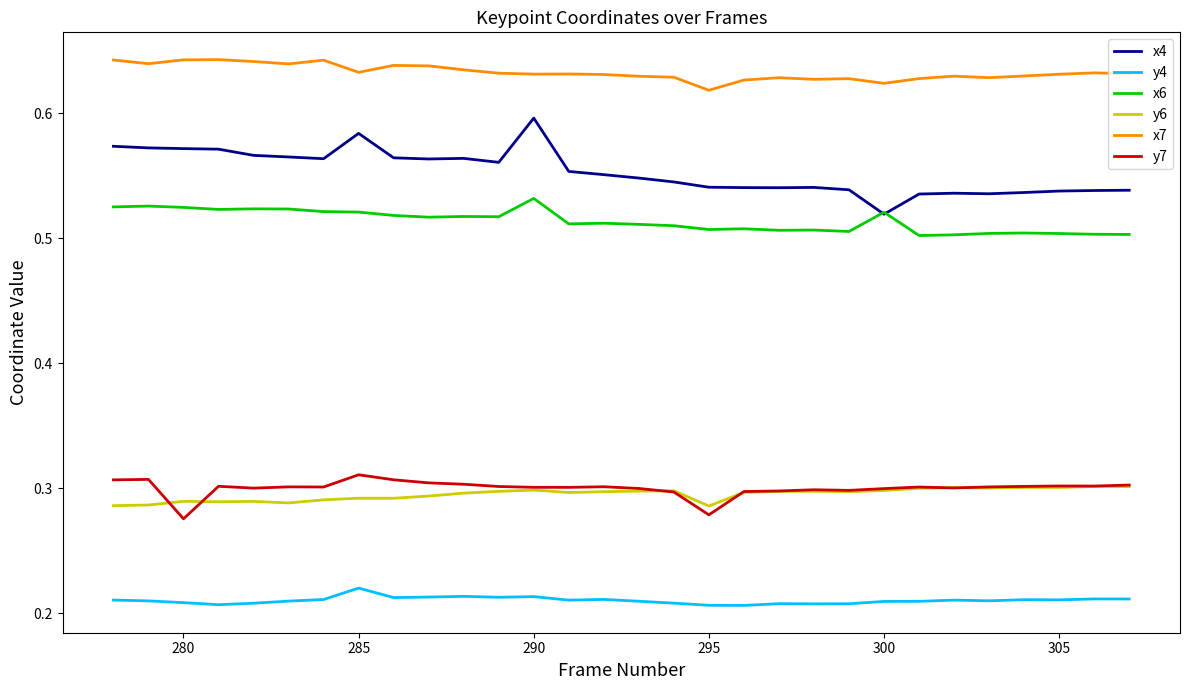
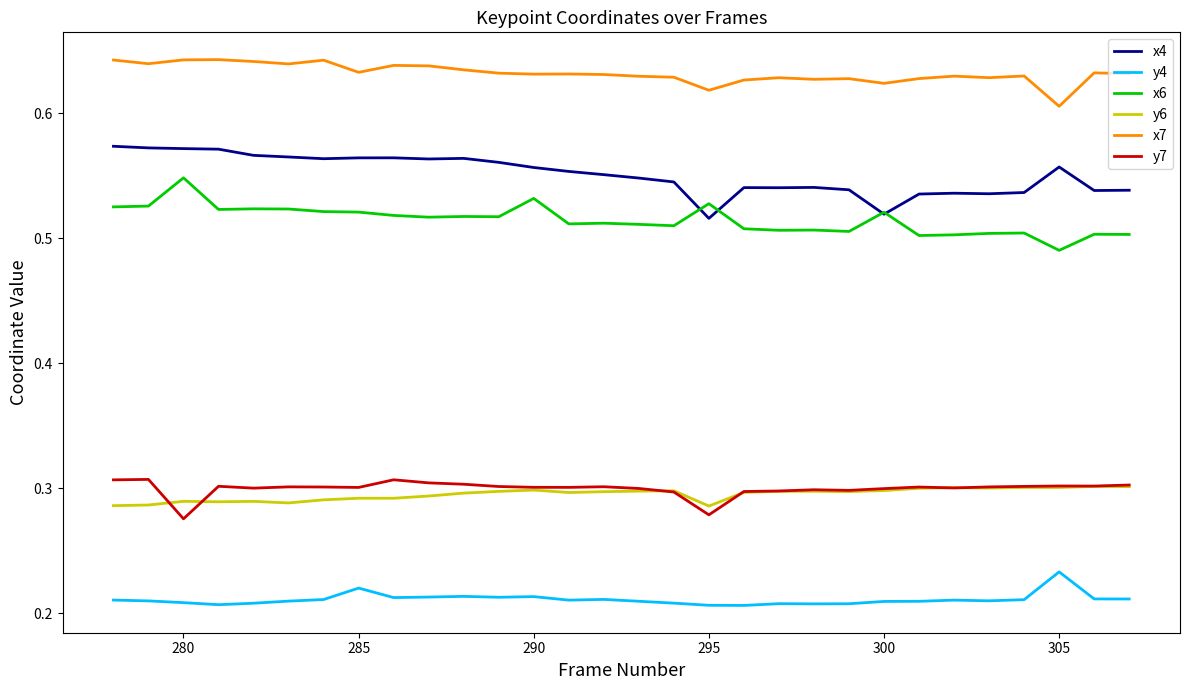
  {
    "x4": {
      "280": 0.572,
-     "285": 0.584,
-     "290": 0.596,
-     "295": 0.541,
-     "305": 0.538
+     "285": 0.564,
+     "290": 0.557,
+     "295": 0.516,
+     "305": 0.557
    },
    "y4": {
      "280": 0.208,
      "285": 0.220,
      "290": 0.213,
      "295": 0.206,
      "300": 0.209,
-     "305": 0.211
+     "305": 0.233
    },
    "x6": {
-     "280": 0.525,
+     "280": 0.548,
      "285": 0.521,
      "290": 0.532,
-     "295": 0.507,
-     "305": 0.504
+     "295": 0.528,
+     "305": 0.490
    },
    "y6": {
      "280": 0.290,
      "285": 0.292,
      "290": 0.299,
      "295": 0.286
    },
    "x7": {
      "280": 0.643,
      "285": 0.633,
      "290": 0.631,
      "295": 0.619,
      "300": 0.624,
-     "305": 0.631
+     "305": 0.606
    },
    "y7": {
      "280": 0.276,
-     "285": 0.311,
+     "285": 0.301,
      "290": 0.301,
      "295": 0.279
    }
  }
